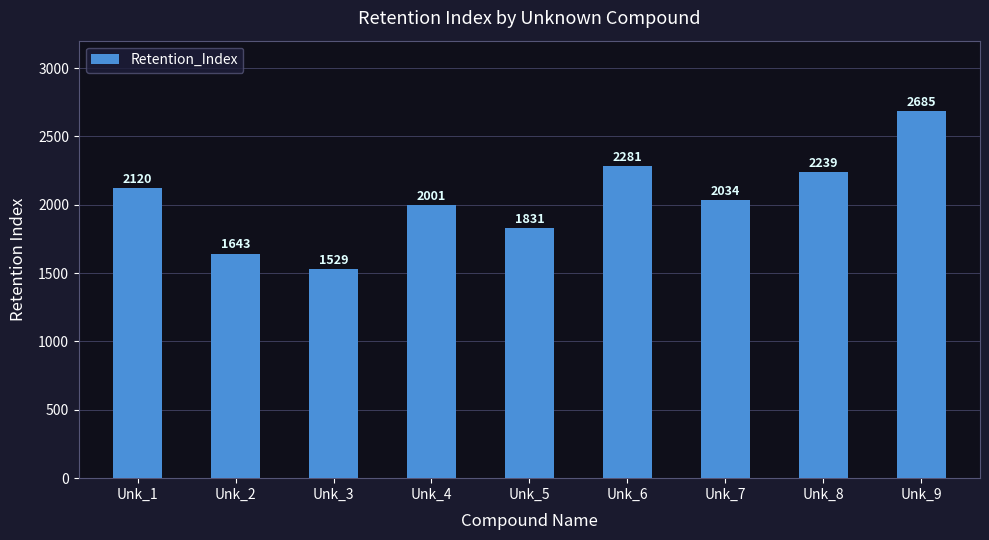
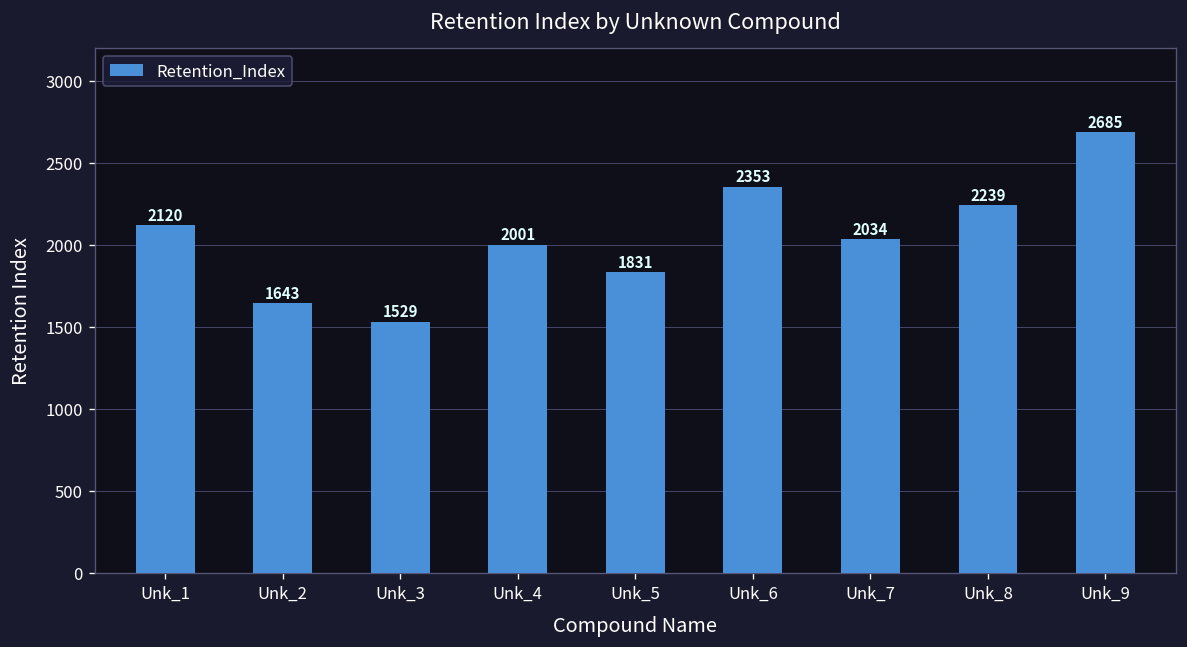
  {
    "Unk_1": 2120,
    "Unk_2": 1643,
    "Unk_3": 1529,
    "Unk_4": 2001,
    "Unk_5": 1831,
-   "Unk_6": 2281,
+   "Unk_6": 2353,
    "Unk_7": 2034,
    "Unk_8": 2239,
    "Unk_9": 2685
  }
